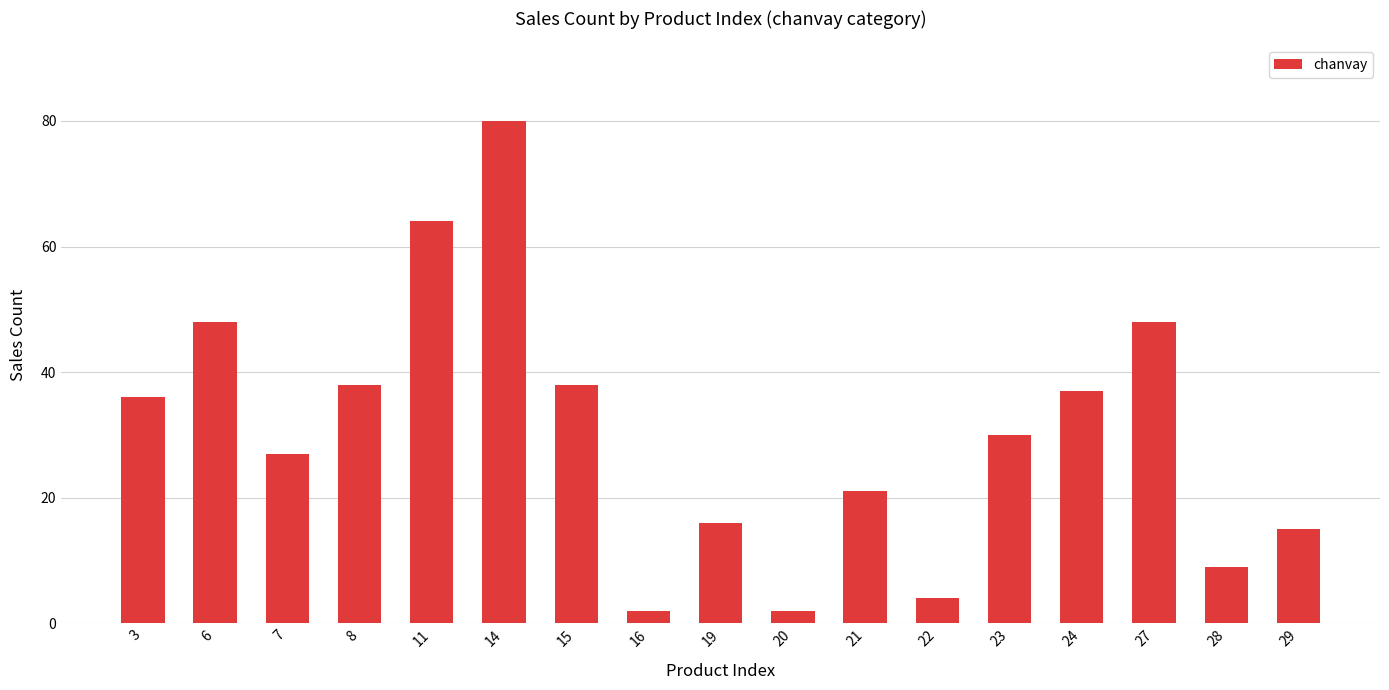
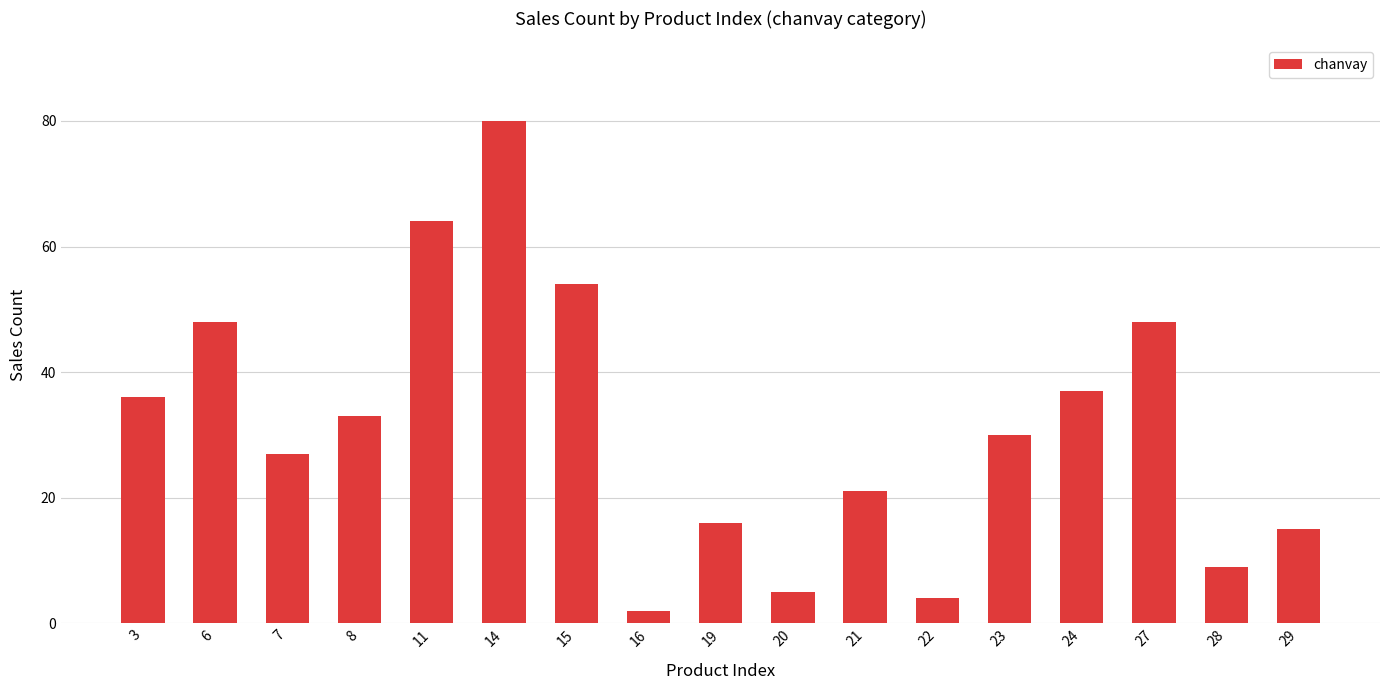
  {
    "3": 36,
    "6": 48,
    "7": 27,
-   "8": 38,
+   "8": 33,
    "11": 64,
    "14": 80,
-   "15": 38,
+   "15": 54,
    "16": 2,
    "19": 16,
-   "20": 2,
+   "20": 5,
    "21": 21,
    "22": 4,
    "23": 30,
    "24": 37,
    "27": 48,
    "28": 9,
    "29": 15
  }
